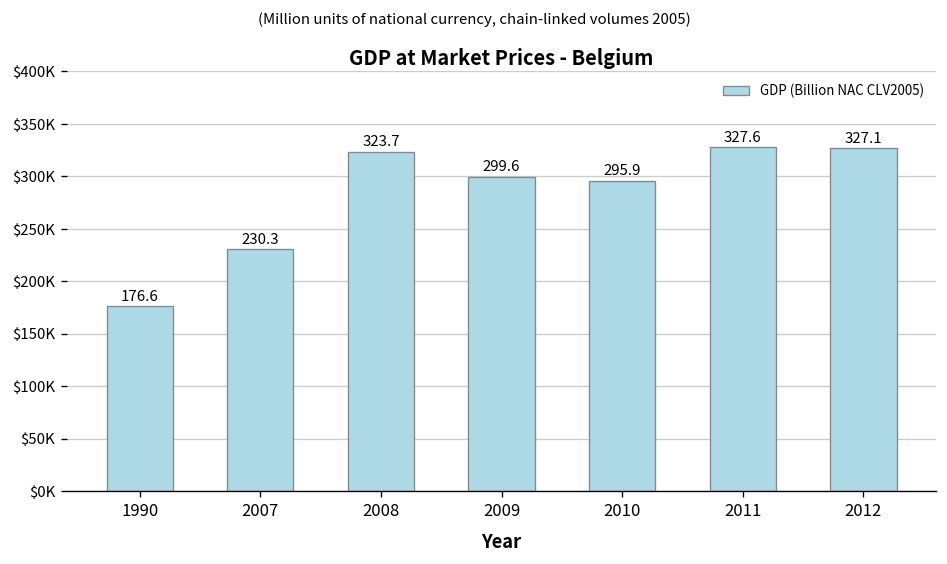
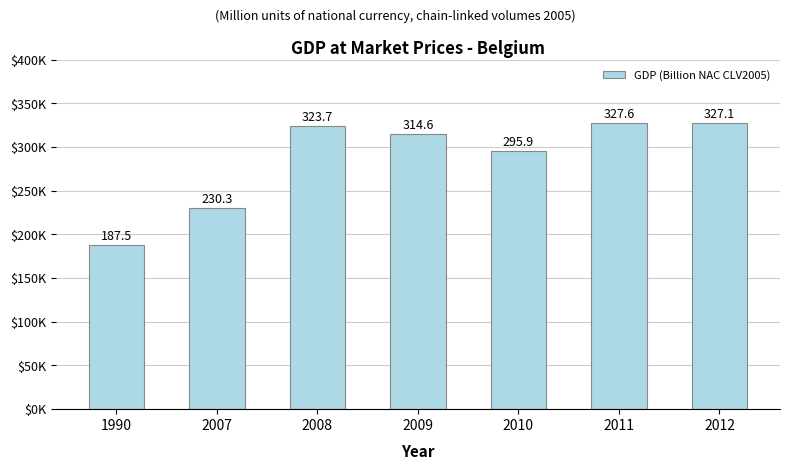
  {
-   "1990": 176.6,
-   "2009": 299.6
+   "1990": 187.5,
+   "2009": 314.6
  }
